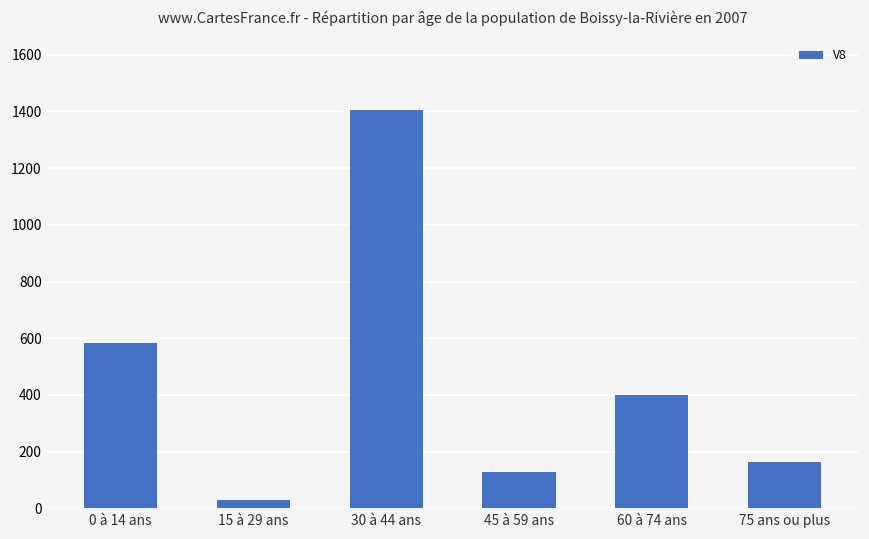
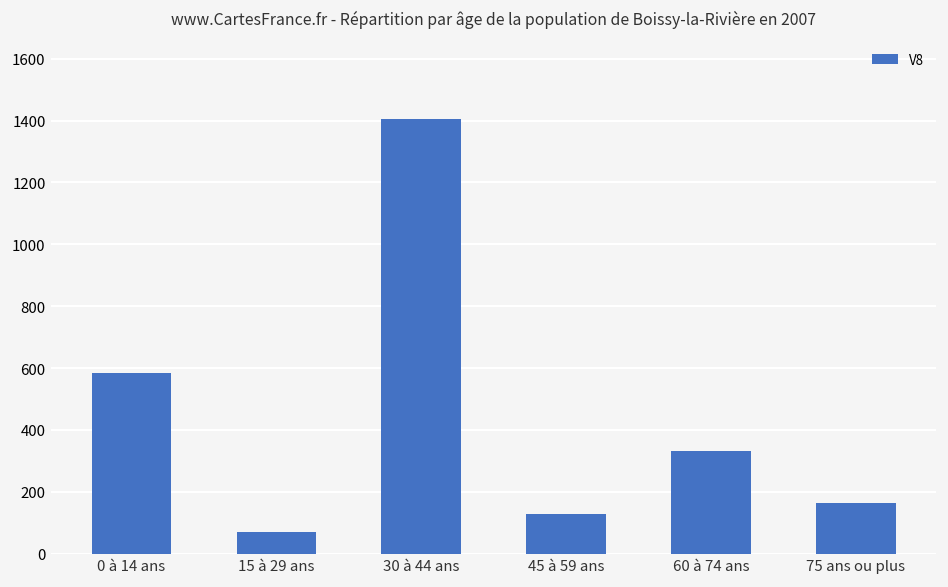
  {
    "0 à 14 ans": 580,
-   "15 à 29 ans": 30,
+   "15 à 29 ans": 70,
    "30 à 44 ans": 1410,
    "45 à 59 ans": 130,
-   "60 à 74 ans": 400,
+   "60 à 74 ans": 330,
    "75 ans ou plus": 160
  }
